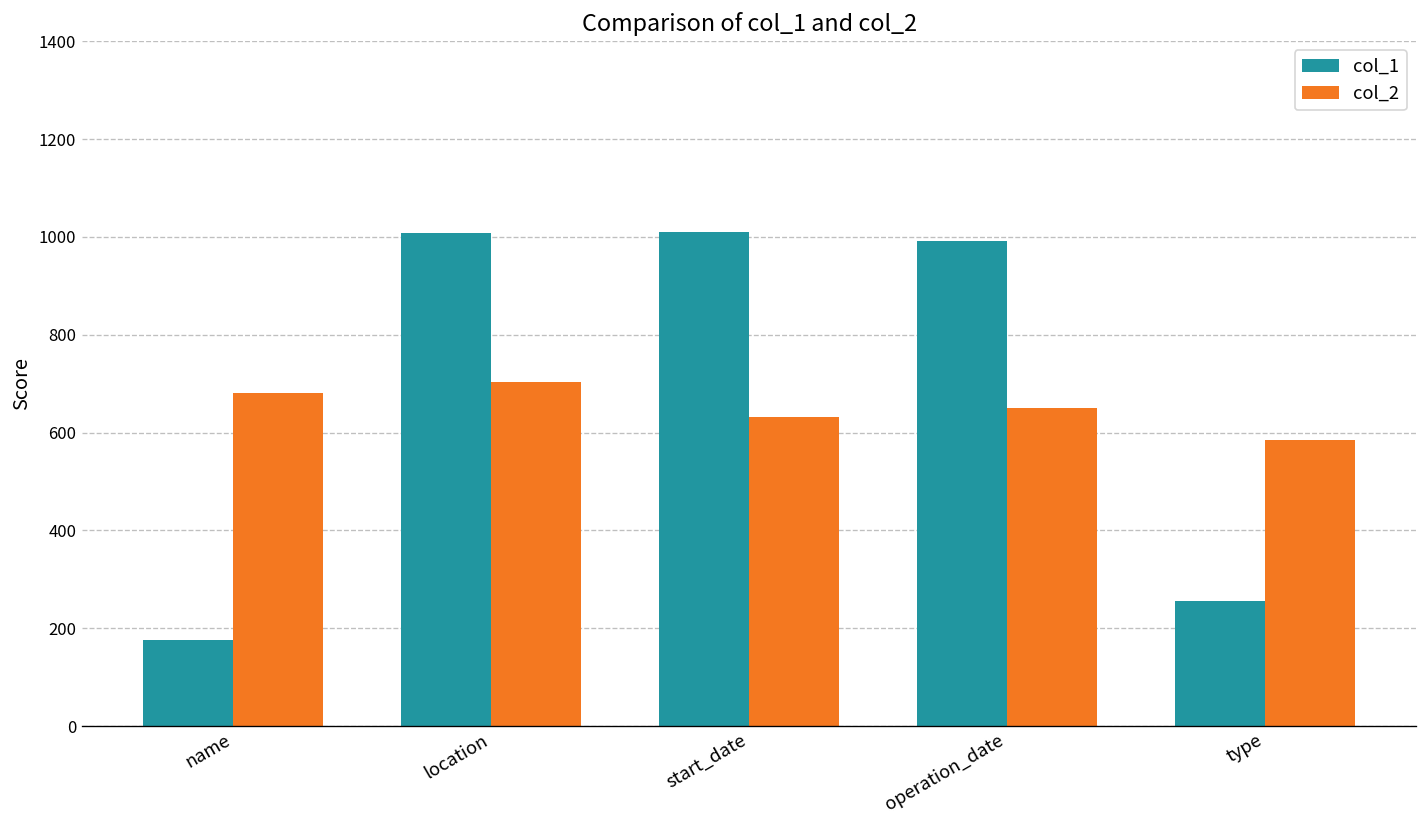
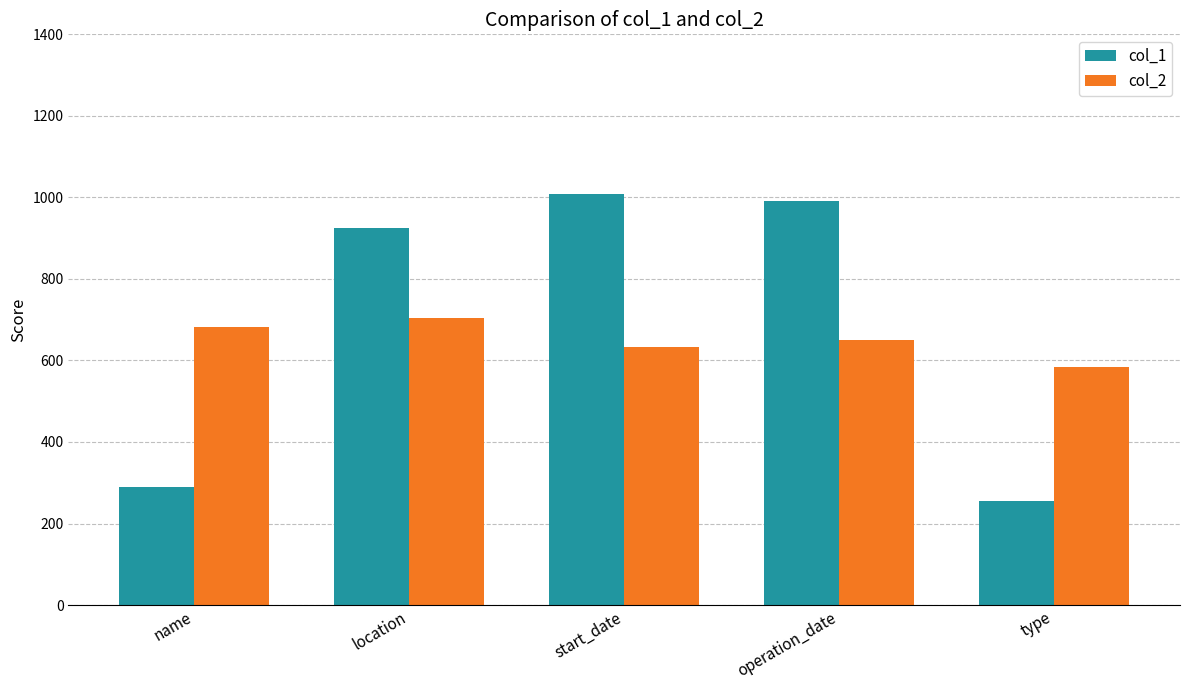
  {
    "col_1": {
-     "name": 180,
-     "location": 1010,
+     "name": 290,
+     "location": 930,
      "start_date": 1010,
      "operation_date": 990,
      "type": 260
    },
    "col_2": {
      "name": 680,
      "location": 700,
      "start_date": 630,
      "operation_date": 650,
      "type": 580
    }
  }
